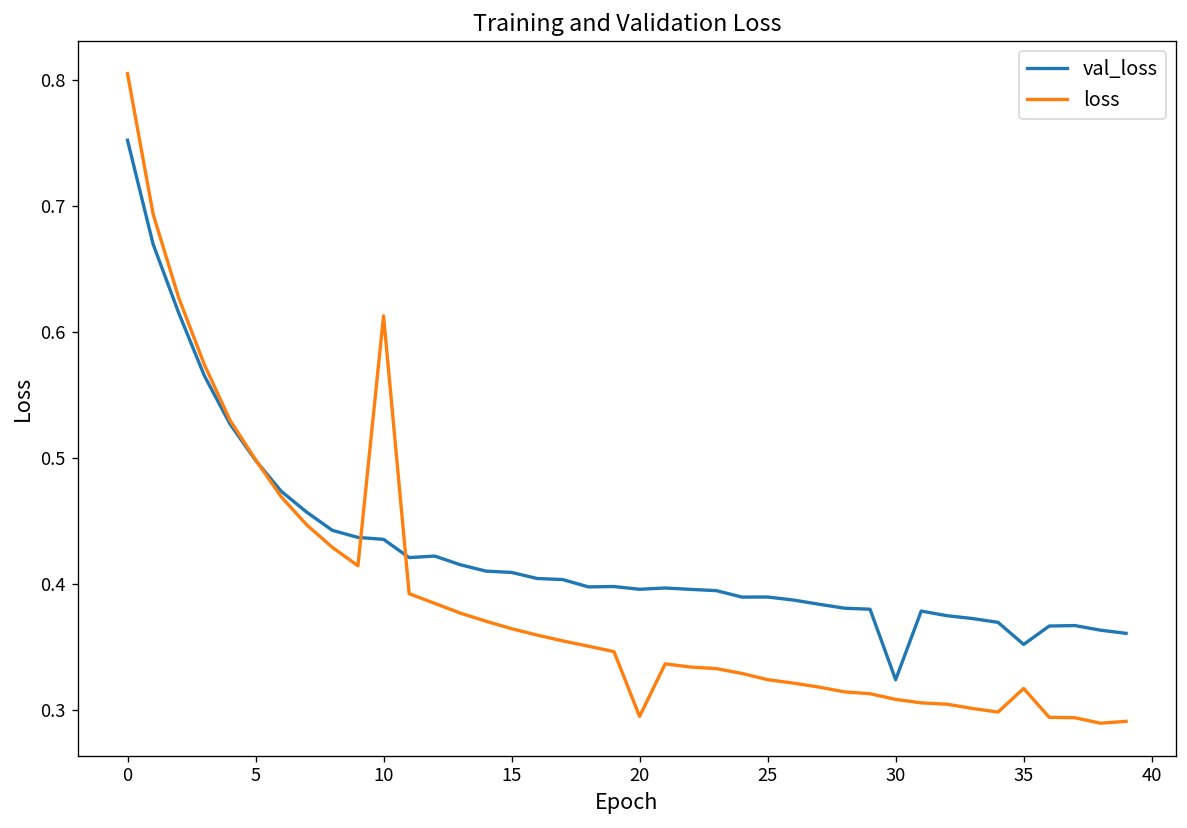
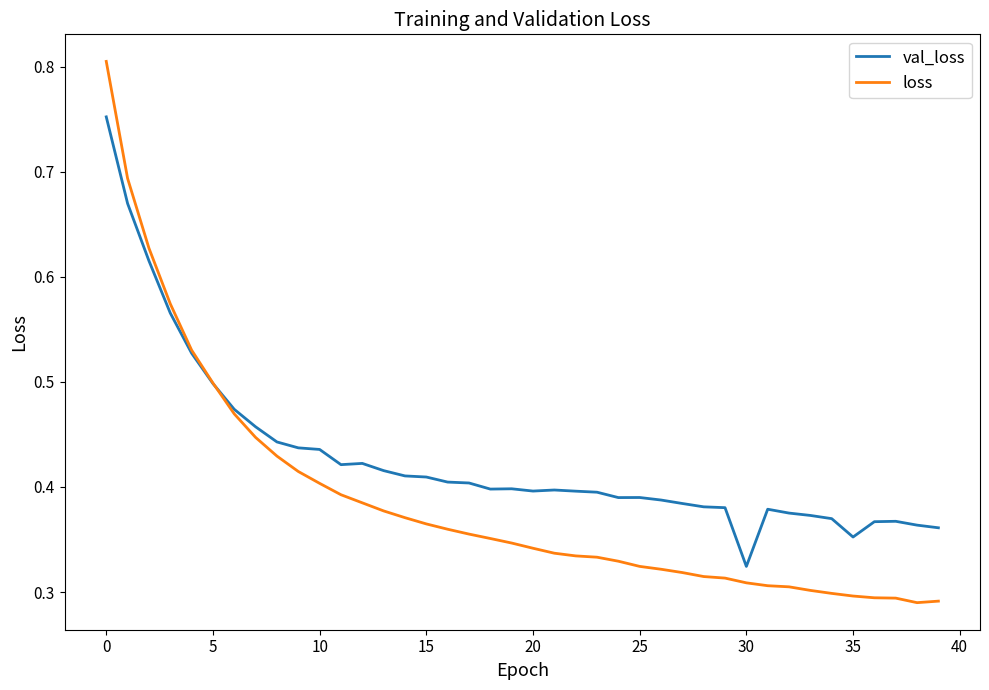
  {
    "val_loss": {
      "0": 0.752,
      "10": 0.436,
      "15": 0.409,
      "20": 0.396,
      "25": 0.390,
      "30": 0.324,
      "35": 0.352
    },
    "loss": {
      "0": 0.805,
-     "10": 0.613,
+     "10": 0.403,
      "15": 0.365,
-     "20": 0.295,
+     "20": 0.342,
      "25": 0.324,
      "30": 0.309,
-     "35": 0.317
+     "35": 0.296
    }
  }
